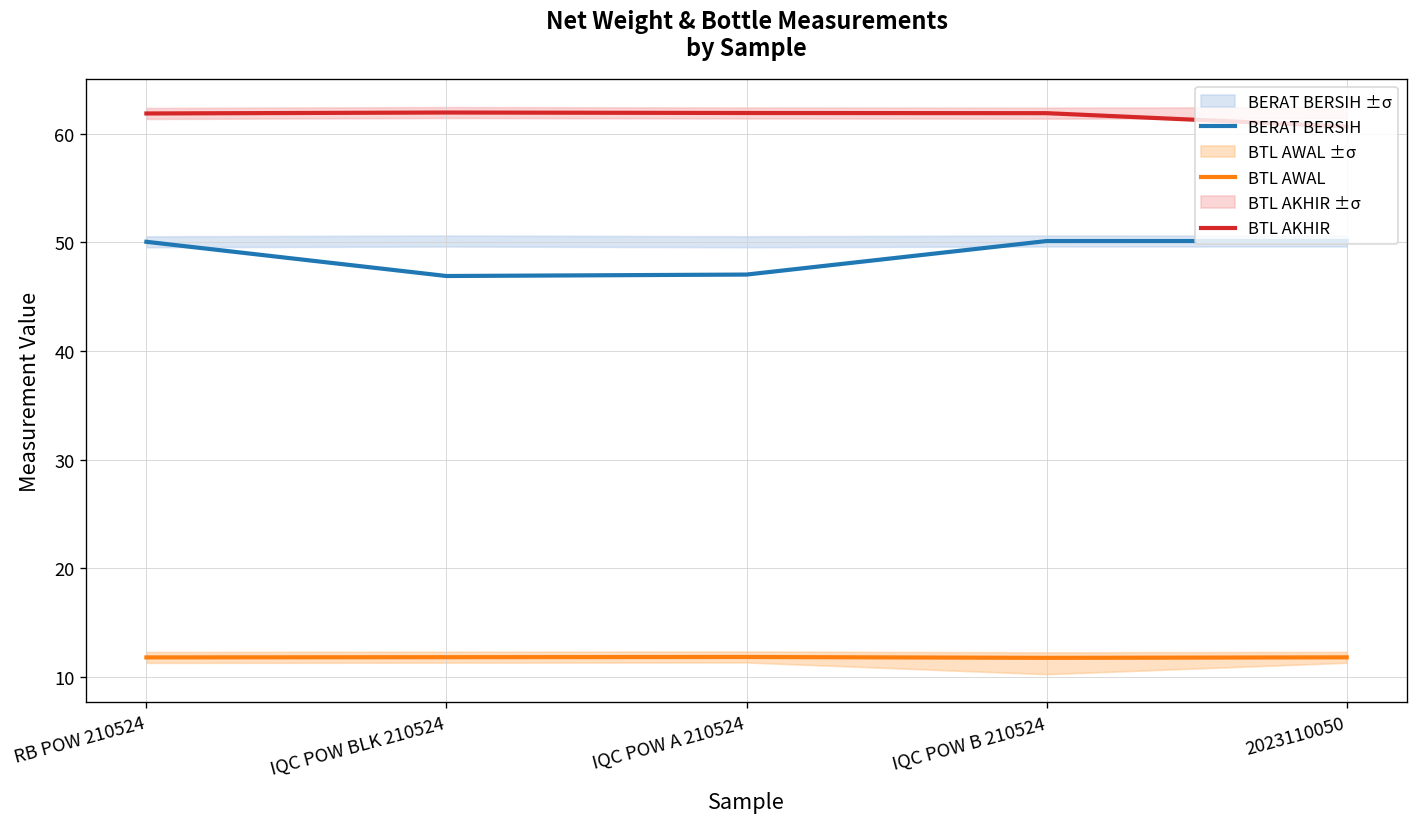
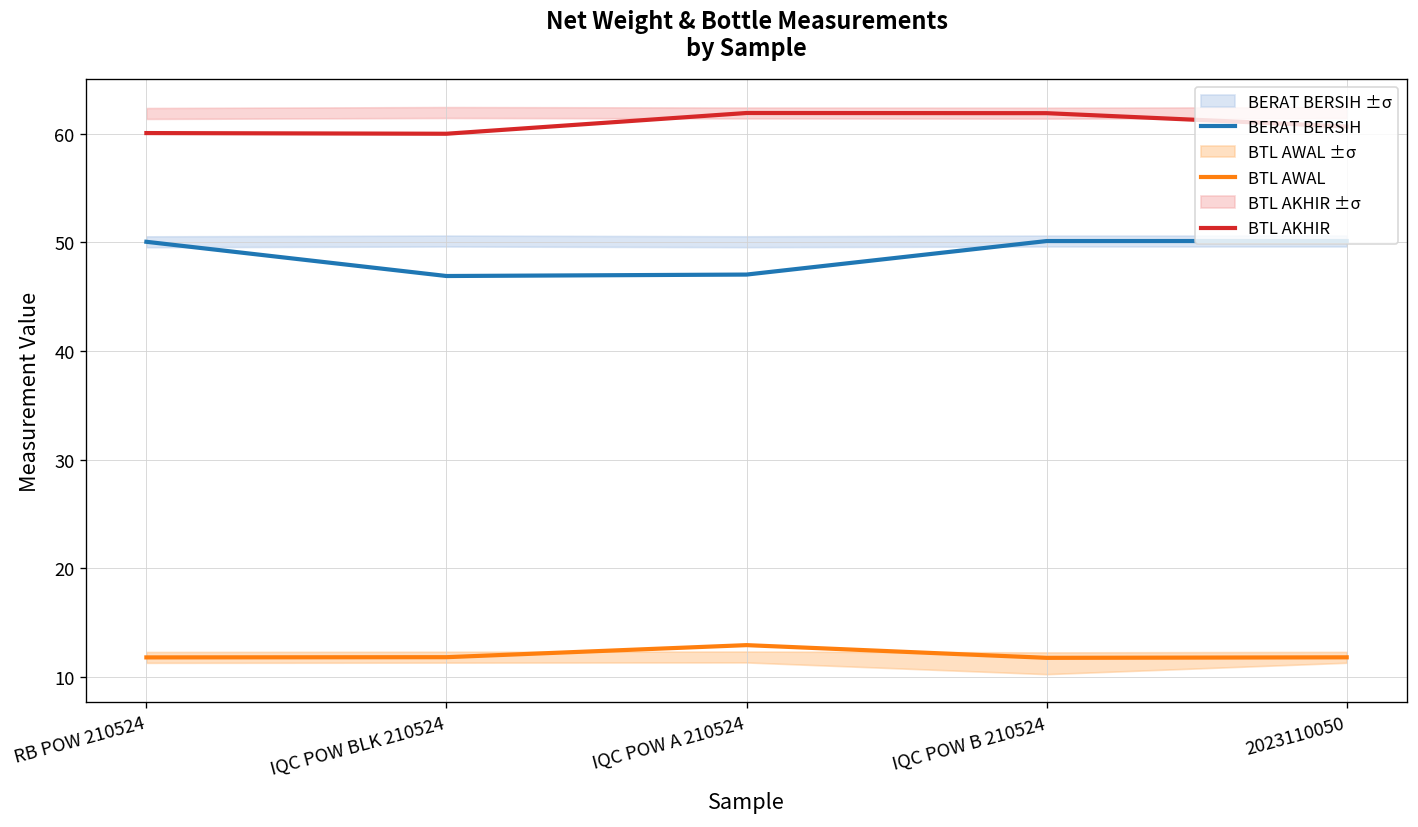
  {
    "BERAT BERSIH": {
      "RB POW 210524": 50,
      "IQC POW BLK 210524": 47,
      "IQC POW A 210524": 47,
      "IQC POW B 210524": 50
    },
    "BTL AWAL": {
      "RB POW 210524": 12,
      "IQC POW BLK 210524": 12,
-     "IQC POW A 210524": 12,
+     "IQC POW A 210524": 13,
      "IQC POW B 210524": 12,
      "2023110050": 12
    },
    "BTL AKHIR": {
-     "RB POW 210524": 62,
-     "IQC POW BLK 210524": 62,
+     "RB POW 210524": 60,
+     "IQC POW BLK 210524": 60,
      "IQC POW A 210524": 62,
      "IQC POW B 210524": 62
    }
  }
